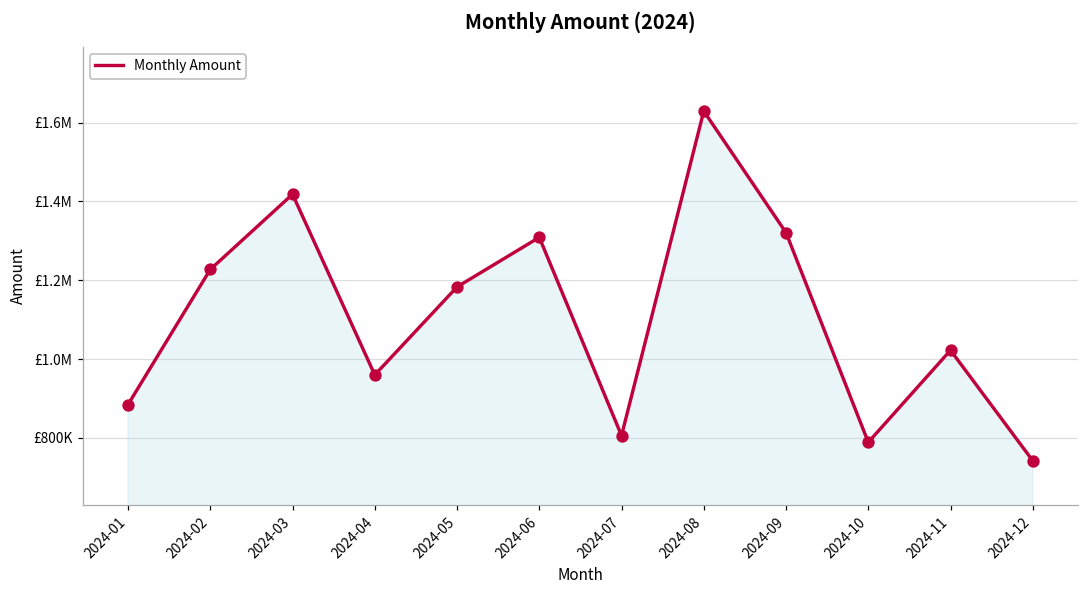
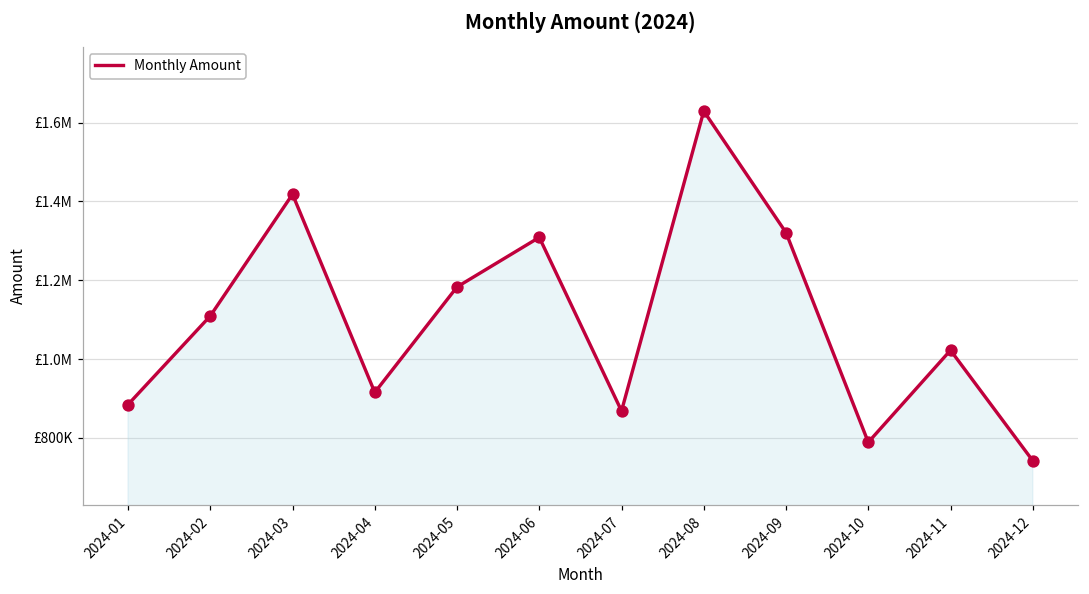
  {
    "2024-01": "£880000",
-   "2024-02": "£1230000",
+   "2024-02": "£1110000",
    "2024-03": "£1420000",
-   "2024-04": "£960000",
+   "2024-04": "£920000",
    "2024-05": "£1180000",
    "2024-06": "£1310000",
-   "2024-07": "£810000",
+   "2024-07": "£870000",
    "2024-08": "£1630000",
    "2024-09": "£1320000",
    "2024-10": "£790000",
    "2024-11": "£1020000",
    "2024-12": "£740000"
  }
